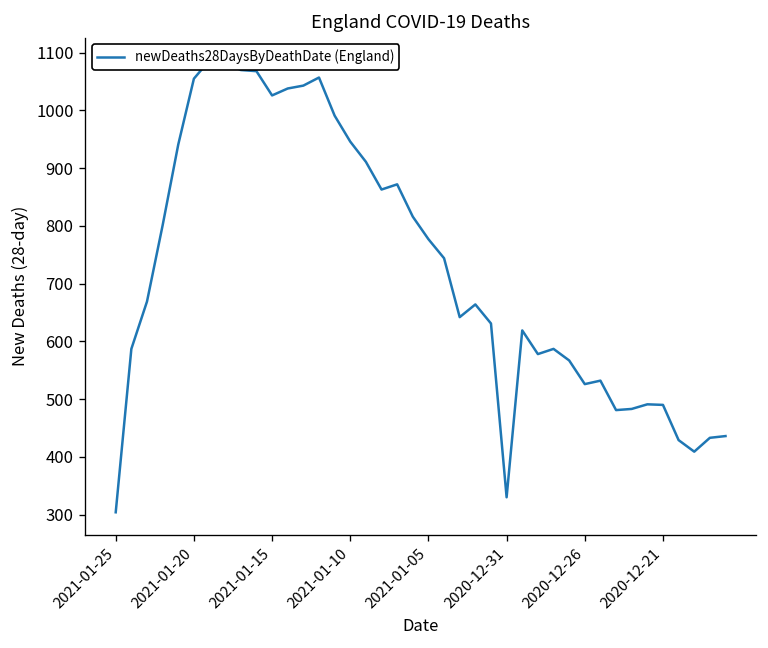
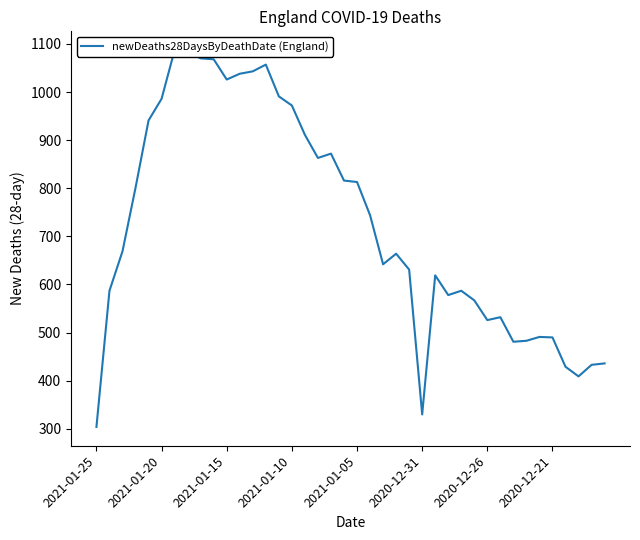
  {
    "2021-01-25": 300,
-   "2021-01-20": 1060,
+   "2021-01-20": 990,
    "2021-01-15": 1030,
-   "2021-01-10": 950,
-   "2021-01-05": 780,
+   "2021-01-10": 970,
+   "2021-01-05": 810,
    "2020-12-31": 330,
    "2020-12-26": 530,
    "2020-12-21": 490
  }
